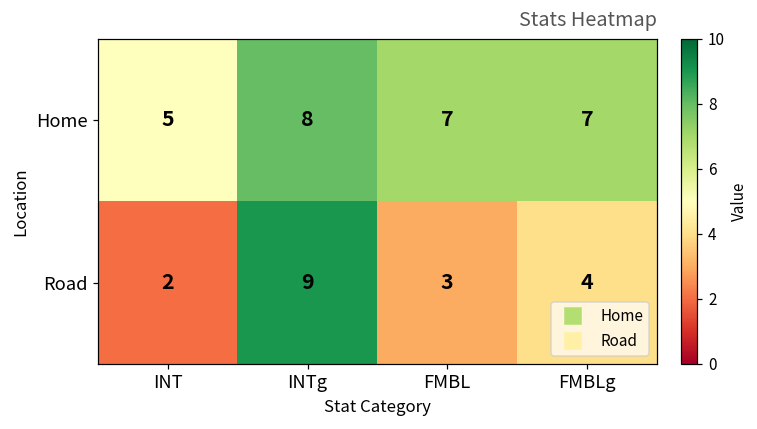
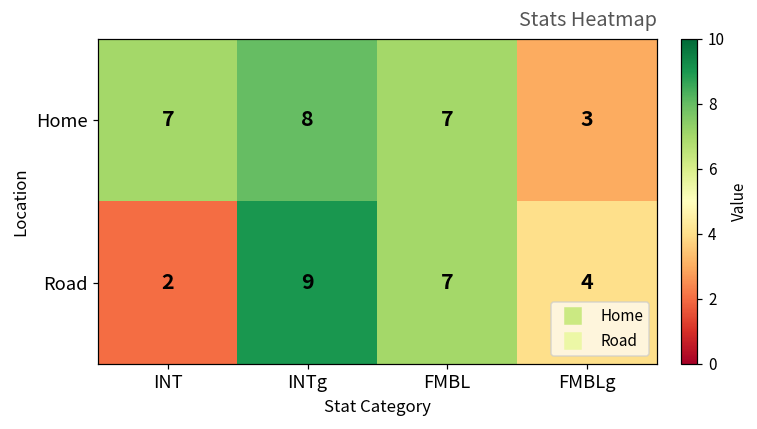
  {
    "Home": {
-     "INT": 5,
+     "INT": 7,
      "INTg": 8,
      "FMBL": 7,
-     "FMBLg": 7
+     "FMBLg": 3
    },
    "Road": {
      "INT": 2,
      "INTg": 9,
-     "FMBL": 3,
+     "FMBL": 7,
      "FMBLg": 4
    }
  }
